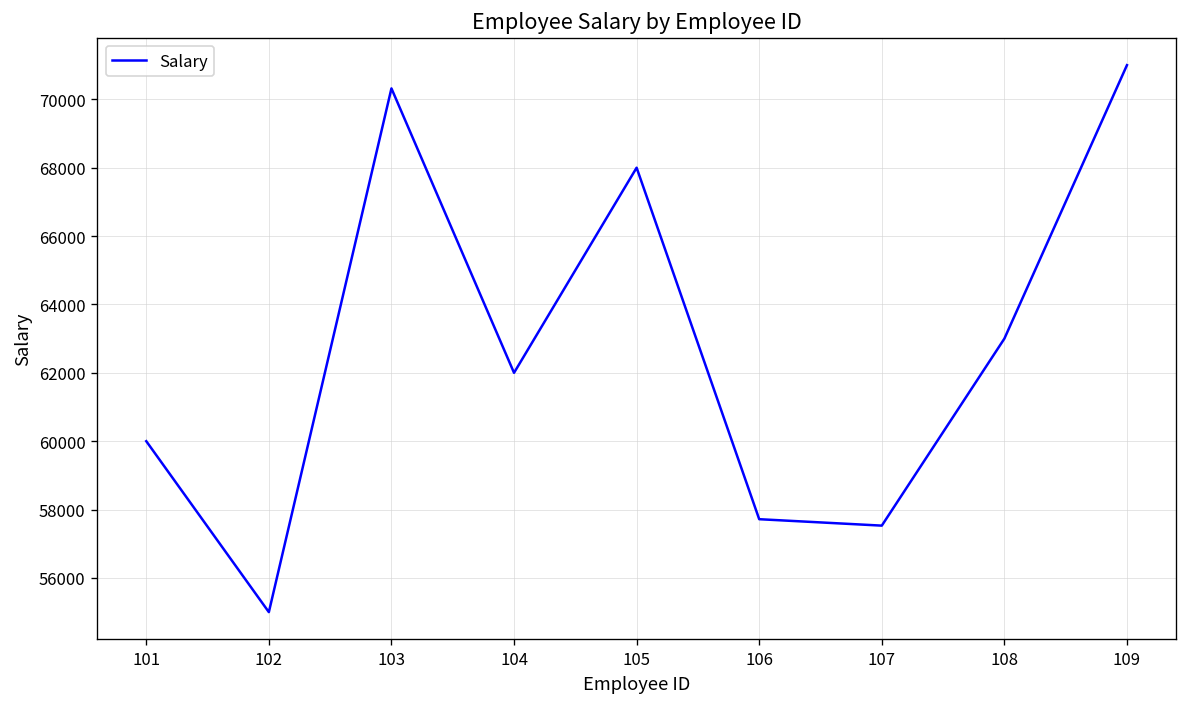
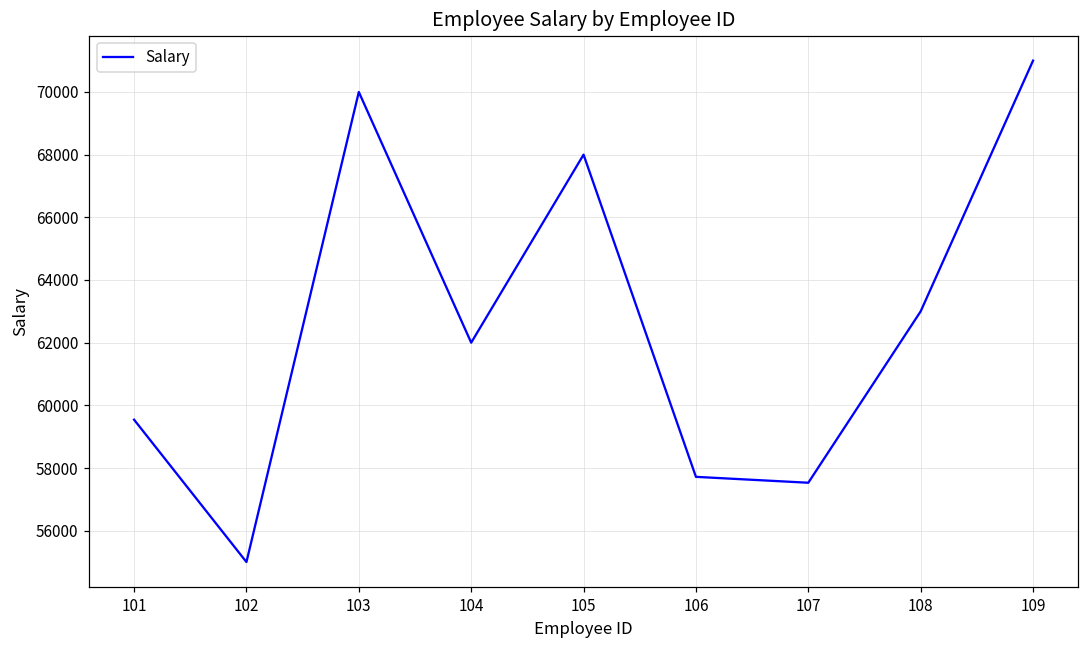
  {
-   "101": 60000,
+   "101": 59500,
    "102": 55000,
-   "103": 70300,
+   "103": 70000,
    "104": 62000,
    "105": 68000,
    "106": 57700,
    "107": 57500,
    "108": 63000,
    "109": 71000
  }
